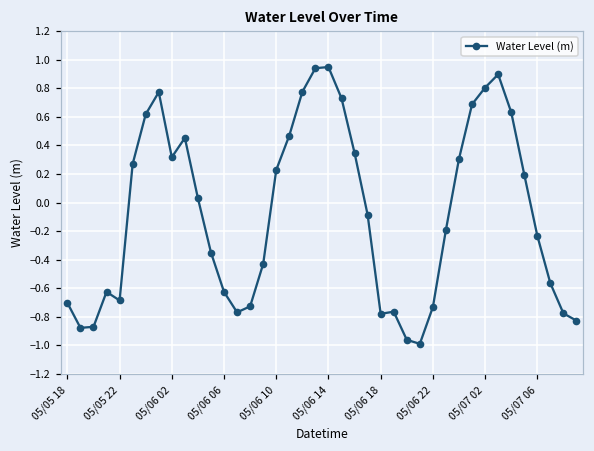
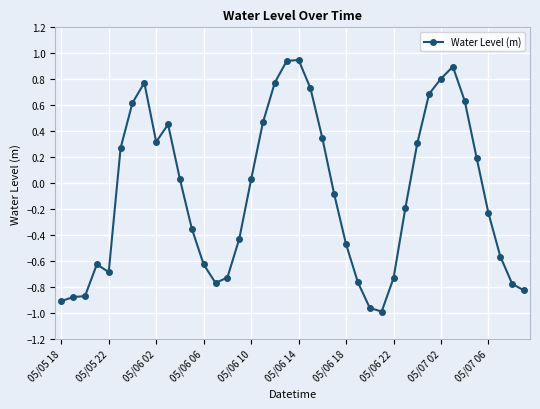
  {
-   "05/05 18": -0.70,
+   "05/05 18": -0.91,
    "05/05 22": -0.69,
    "05/06 02": 0.32,
    "05/06 06": -0.63,
-   "05/06 10": 0.23,
+   "05/06 10": 0.03,
    "05/06 14": 0.95,
-   "05/06 18": -0.78,
+   "05/06 18": -0.47,
    "05/06 22": -0.73,
    "05/07 02": 0.80,
    "05/07 06": -0.23
  }
